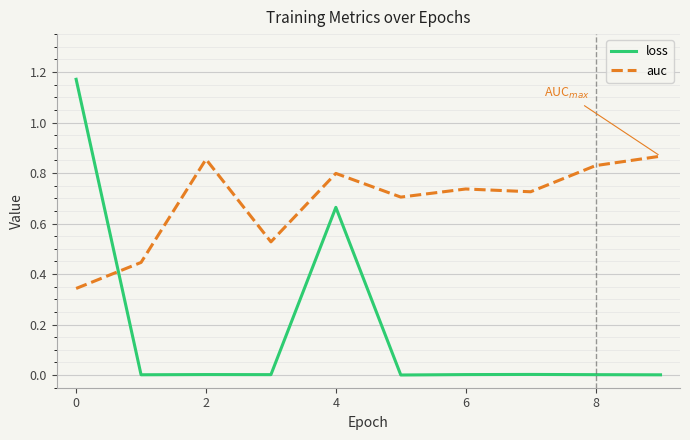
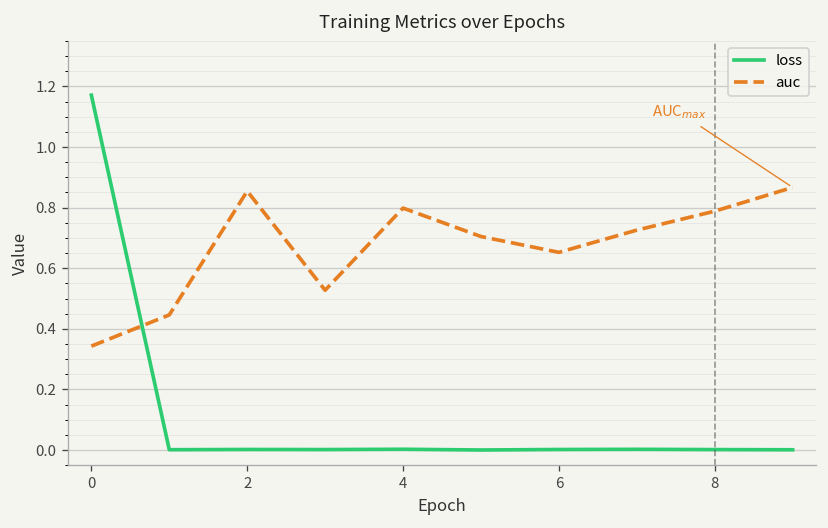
  {
    "loss": {
      "0": 1.17,
      "2": 0.00,
-     "4": 0.66,
+     "4": 0.00,
      "6": 0.00,
      "8": 0.00
    },
    "auc": {
      "0": 0.34,
      "2": 0.85,
      "4": 0.80,
-     "6": 0.74,
-     "8": 0.83
+     "6": 0.65,
+     "8": 0.79
    }
  }
